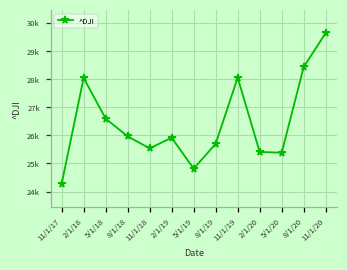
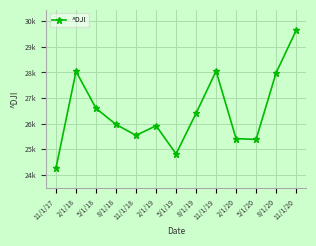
  {
    "11/1/17": 24300,
    "2/1/18": 28000,
    "5/1/18": 26600,
    "8/1/18": 26000,
    "11/1/18": 25500,
    "2/1/19": 25900,
    "5/1/19": 24800,
-   "8/1/19": 25700,
+   "8/1/19": 26400,
    "11/1/19": 28100,
    "2/1/20": 25400,
    "5/1/20": 25400,
-   "8/1/20": 28400,
+   "8/1/20": 28000,
    "11/1/20": 29600
  }
